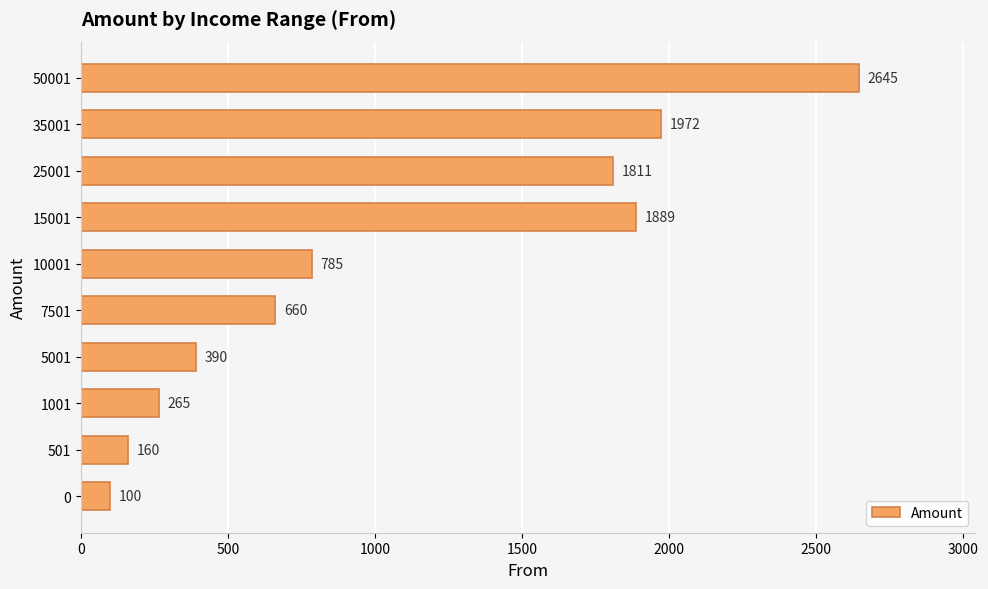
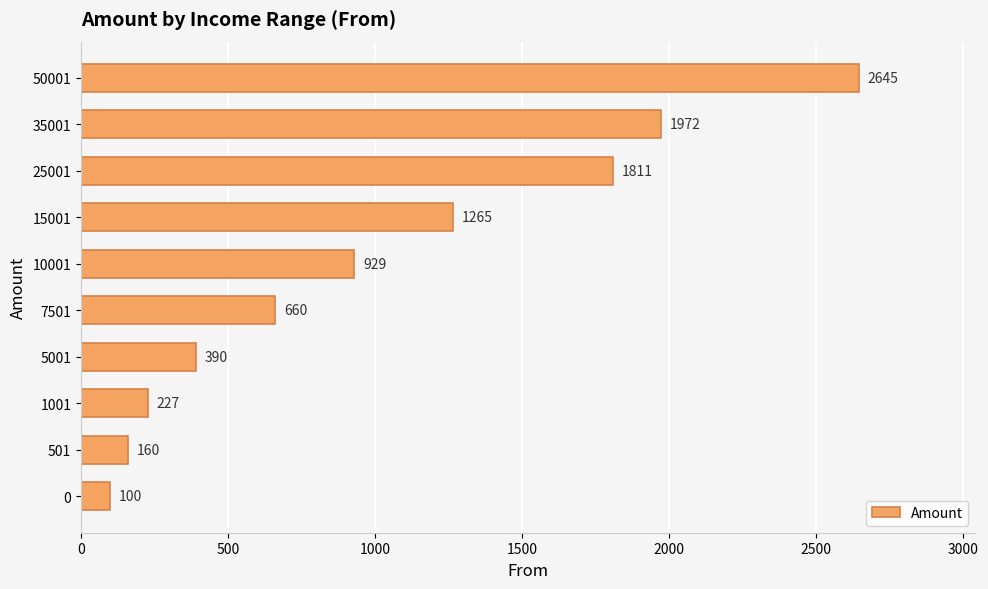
  {
    "50001": 2645,
    "35001": 1972,
    "25001": 1811,
-   "15001": 1889,
-   "10001": 785,
+   "15001": 1265,
+   "10001": 929,
    "7501": 660,
    "5001": 390,
-   "1001": 265,
+   "1001": 227,
    "501": 160,
    "0": 100
  }
